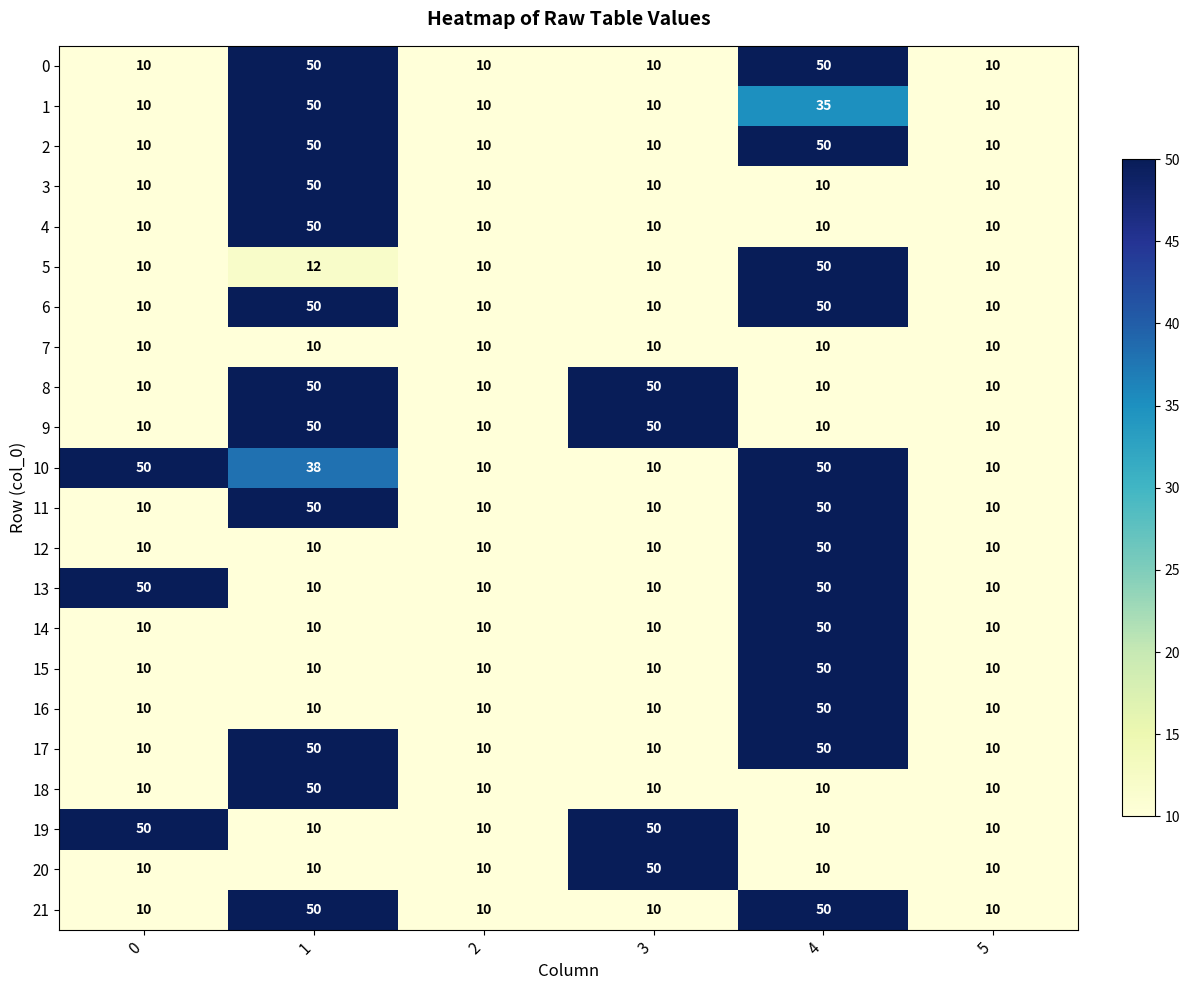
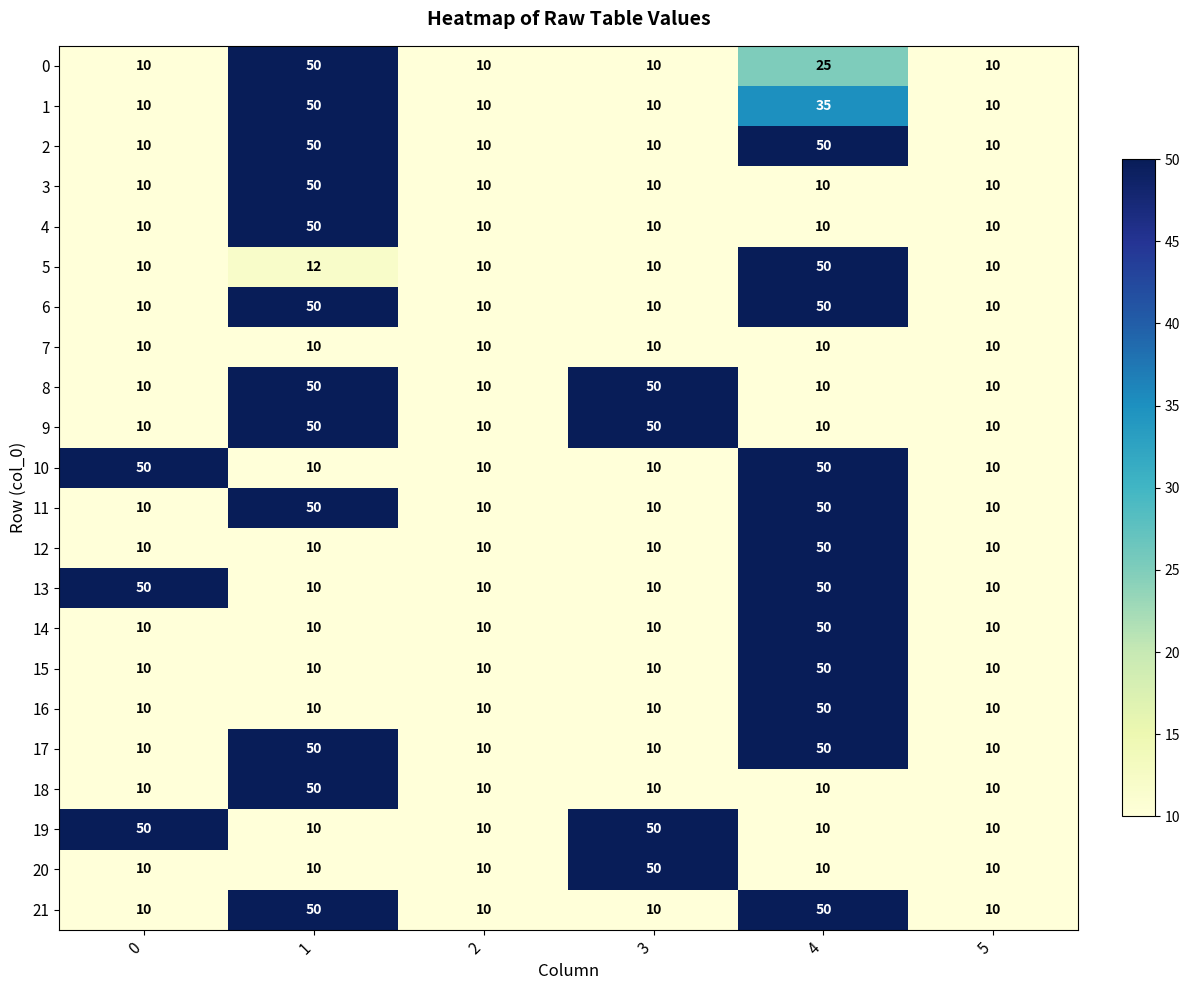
  {
    "0": {
      "0": 10,
      "1": 50,
      "2": 10,
      "3": 10,
-     "4": 50,
+     "4": 25,
      "5": 10
    },
    "1": {
      "0": 10,
      "1": 50,
      "2": 10,
      "3": 10,
      "4": 35,
      "5": 10
    },
    "2": {
      "0": 10,
      "1": 50,
      "2": 10,
      "3": 10,
      "4": 50,
      "5": 10
    },
    "3": {
      "0": 10,
      "1": 50,
      "2": 10,
      "3": 10,
      "4": 10,
      "5": 10
    },
    "4": {
      "0": 10,
      "1": 50,
      "2": 10,
      "3": 10,
      "4": 10,
      "5": 10
    },
    "5": {
      "0": 10,
      "1": 12,
      "2": 10,
      "3": 10,
      "4": 50,
      "5": 10
    },
    "6": {
      "0": 10,
      "1": 50,
      "2": 10,
      "3": 10,
      "4": 50,
      "5": 10
    },
    "7": {
      "0": 10,
      "1": 10,
      "2": 10,
      "3": 10,
      "4": 10,
      "5": 10
    },
    "8": {
      "0": 10,
      "1": 50,
      "2": 10,
      "3": 50,
      "4": 10,
      "5": 10
    },
    "9": {
      "0": 10,
      "1": 50,
      "2": 10,
      "3": 50,
      "4": 10,
      "5": 10
    },
    "10": {
      "0": 50,
-     "1": 38,
+     "1": 10,
      "2": 10,
      "3": 10,
      "4": 50,
      "5": 10
    },
    "11": {
      "0": 10,
      "1": 50,
      "2": 10,
      "3": 10,
      "4": 50,
      "5": 10
    },
    "12": {
      "0": 10,
      "1": 10,
      "2": 10,
      "3": 10,
      "4": 50,
      "5": 10
    },
    "13": {
      "0": 50,
      "1": 10,
      "2": 10,
      "3": 10,
      "4": 50,
      "5": 10
    },
    "14": {
      "0": 10,
      "1": 10,
      "2": 10,
      "3": 10,
      "4": 50,
      "5": 10
    },
    "15": {
      "0": 10,
      "1": 10,
      "2": 10,
      "3": 10,
      "4": 50,
      "5": 10
    },
    "16": {
      "0": 10,
      "1": 10,
      "2": 10,
      "3": 10,
      "4": 50,
      "5": 10
    },
    "17": {
      "0": 10,
      "1": 50,
      "2": 10,
      "3": 10,
      "4": 50,
      "5": 10
    },
    "18": {
      "0": 10,
      "1": 50,
      "2": 10,
      "3": 10,
      "4": 10,
      "5": 10
    },
    "19": {
      "0": 50,
      "1": 10,
      "2": 10,
      "3": 50,
      "4": 10,
      "5": 10
    },
    "20": {
      "0": 10,
      "1": 10,
      "2": 10,
      "3": 50,
      "4": 10,
      "5": 10
    },
    "21": {
      "0": 10,
      "1": 50,
      "2": 10,
      "3": 10,
      "4": 50,
      "5": 10
    }
  }
